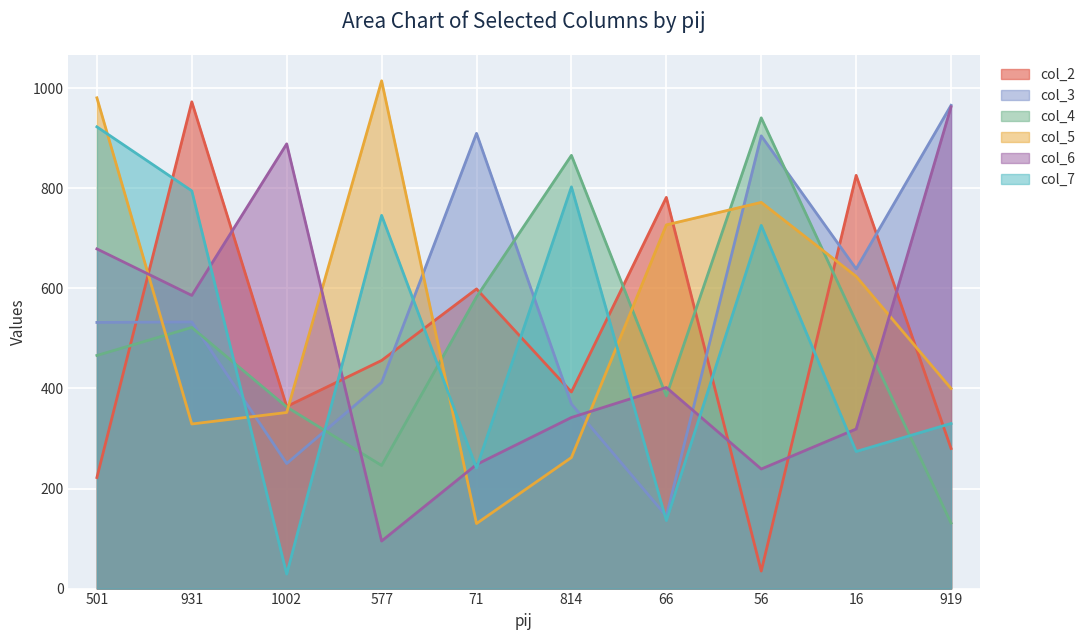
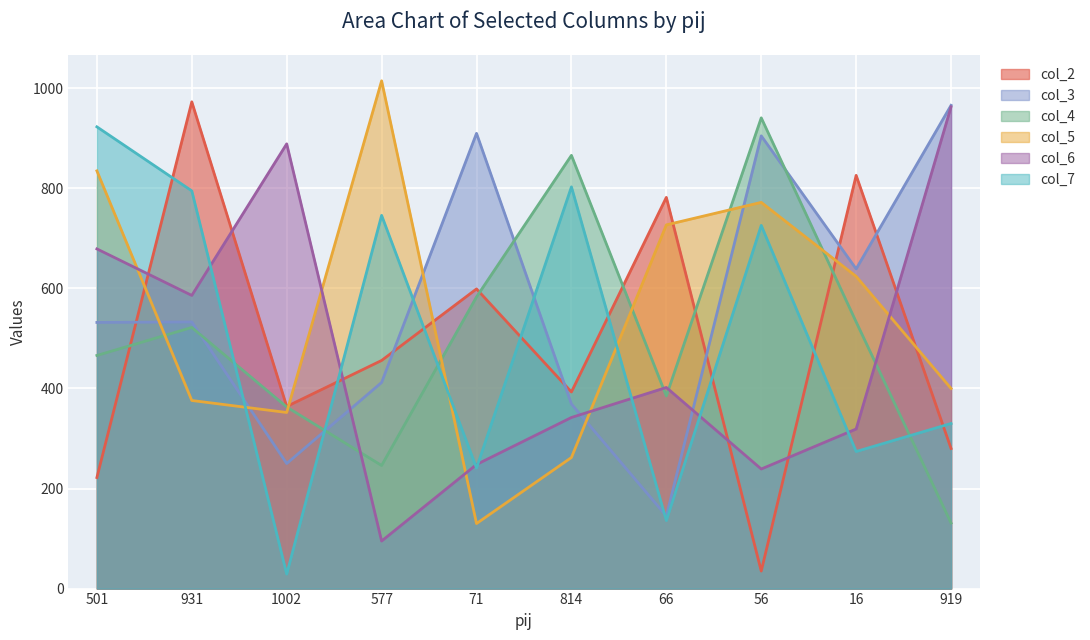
  {
    "col_2": {
      "501": 220,
      "931": 970,
      "577": 460,
      "71": 600,
      "814": 390,
      "66": 780,
      "56": 40,
      "16": 830,
      "919": 280
    },
    "col_5": {
-     "501": 980,
-     "931": 330,
+     "501": 840,
+     "931": 380,
      "1002": 350,
      "577": 1020,
      "71": 130,
      "814": 260,
      "66": 730,
      "56": 770,
      "16": 620,
      "919": 400
    }
  }
